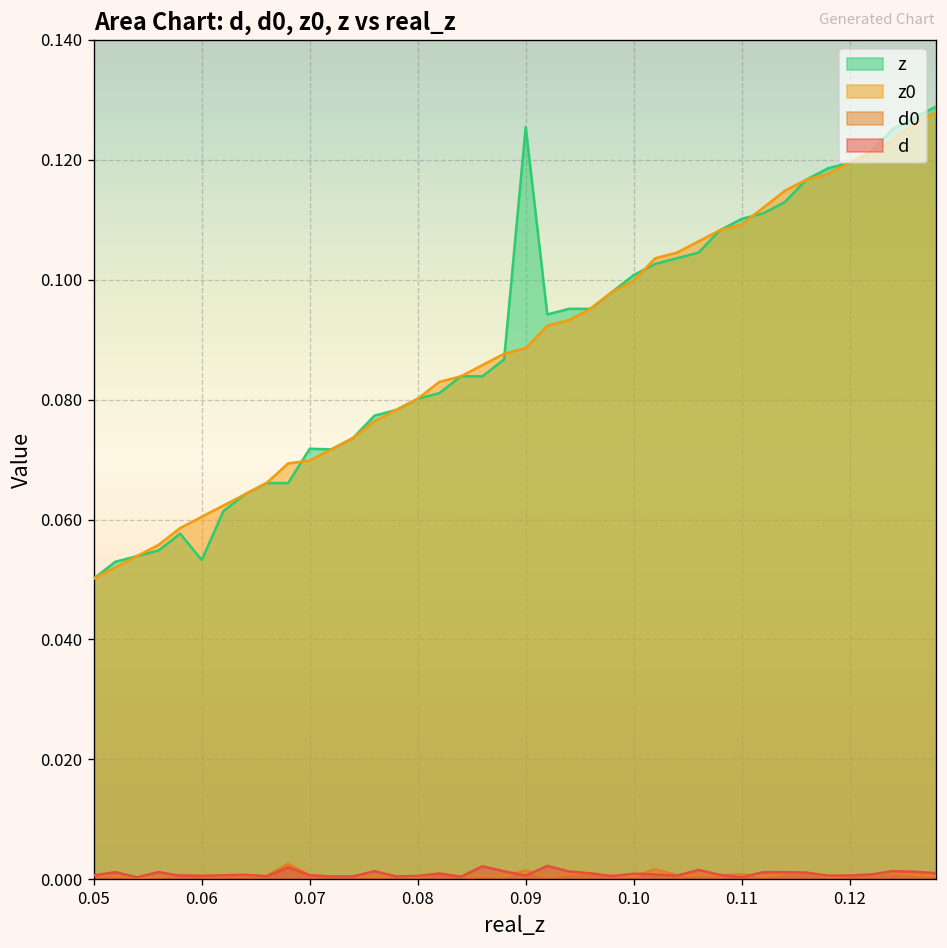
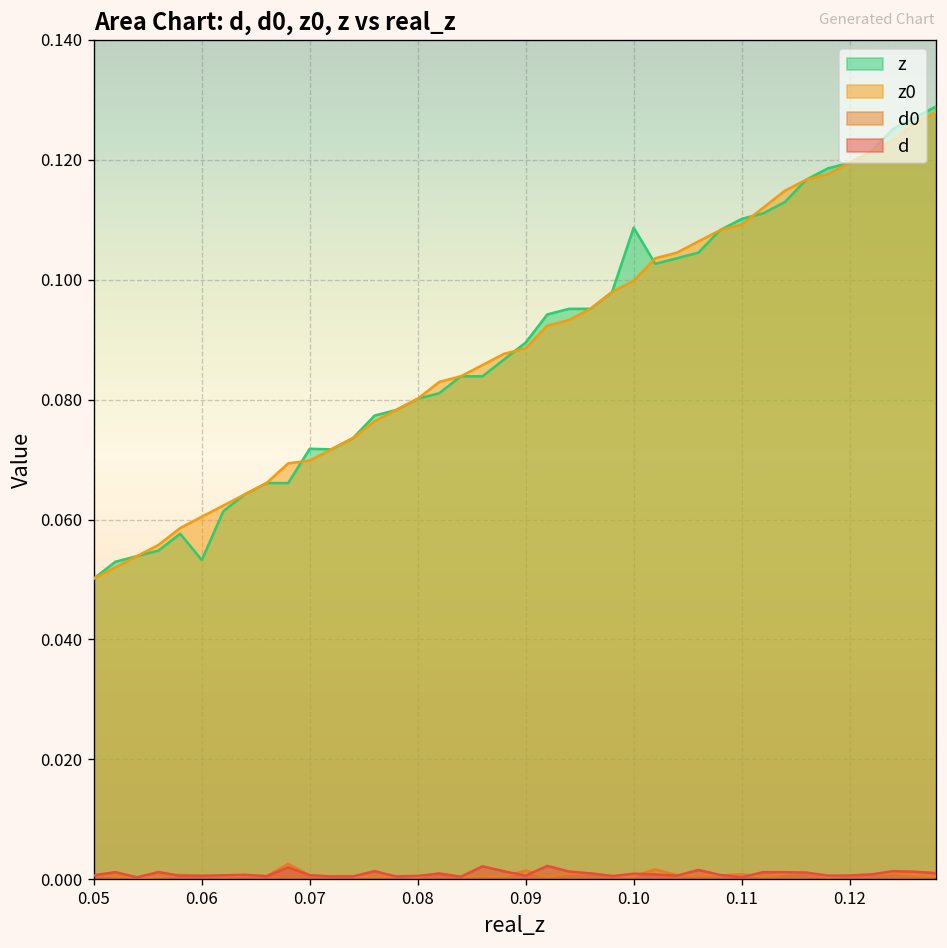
  {
    "z": {
      "0.06": 0.053,
      "0.07": 0.072,
-     "0.09": 0.125,
-     "0.10": 0.101,
+     "0.09": 0.090,
+     "0.10": 0.109,
      "0.11": 0.110
    }
  }
